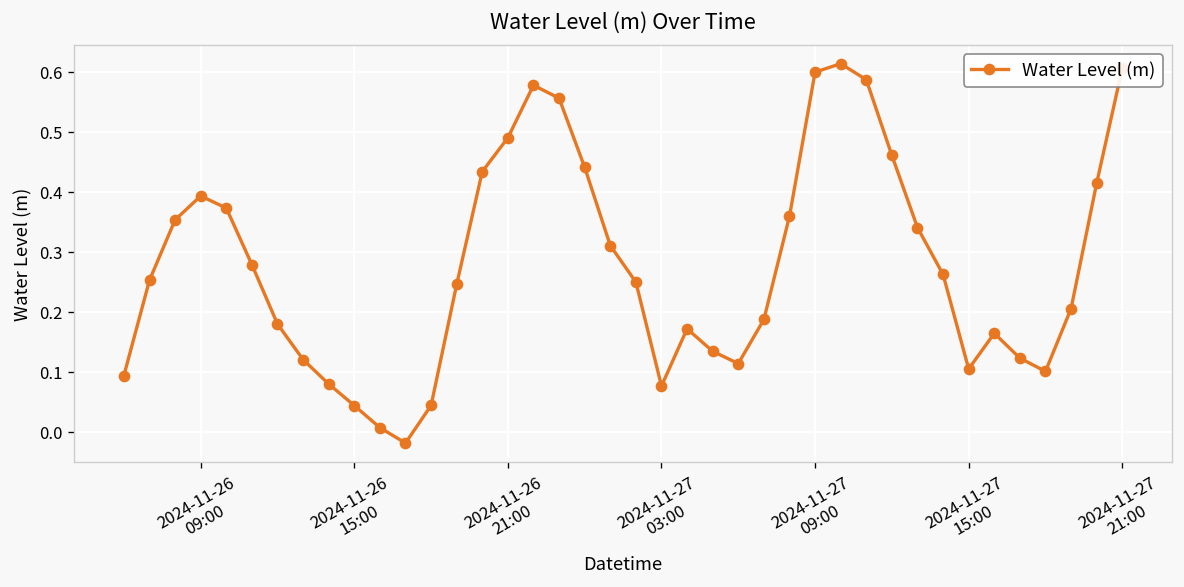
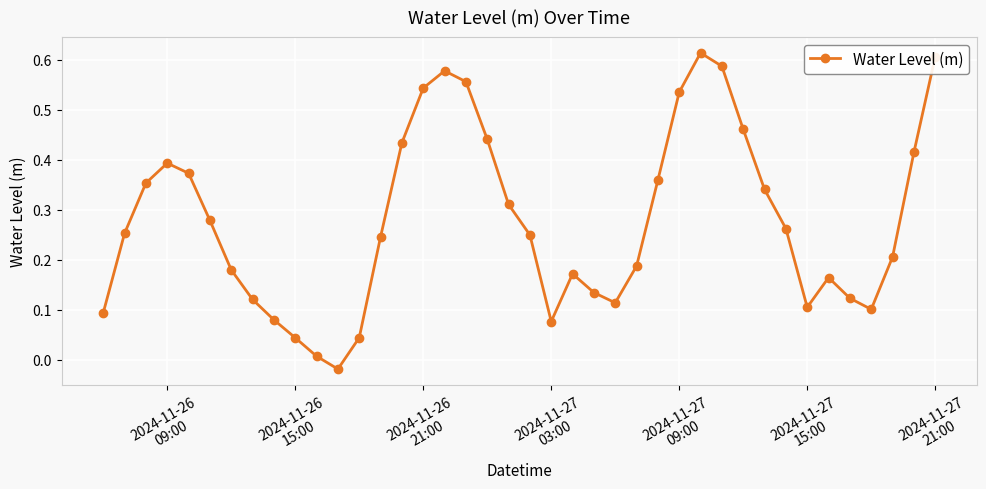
  {
    "2024-11-26 09:00": 0.39,
    "2024-11-26 15:00": 0.04,
-   "2024-11-26 21:00": 0.49,
+   "2024-11-26 21:00": 0.54,
    "2024-11-27 03:00": 0.08,
-   "2024-11-27 09:00": 0.60,
+   "2024-11-27 09:00": 0.54,
    "2024-11-27 15:00": 0.10
  }
